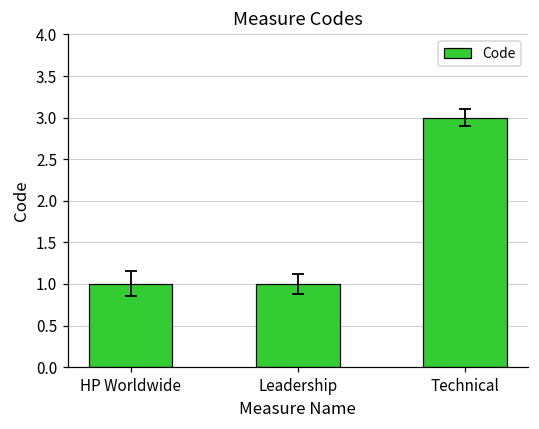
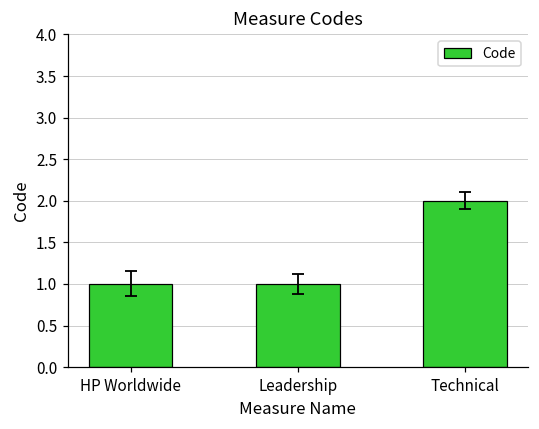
  {
    "Code": {
      "HP Worldwide": 1,
      "Leadership": 1,
-     "Technical": 3
+     "Technical": 2
    }
  }
